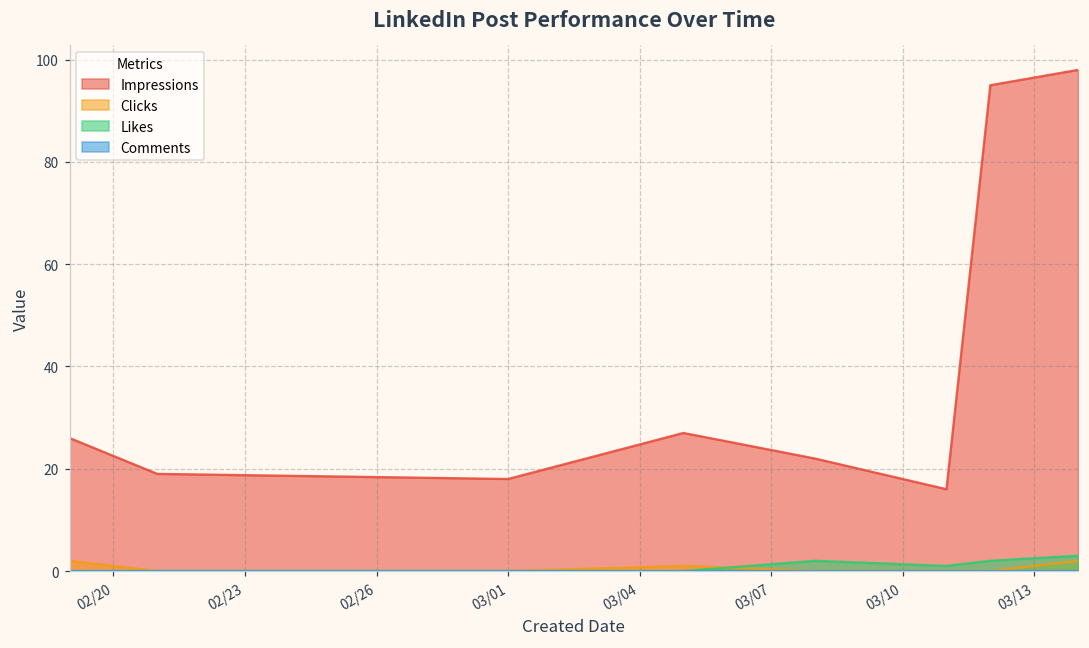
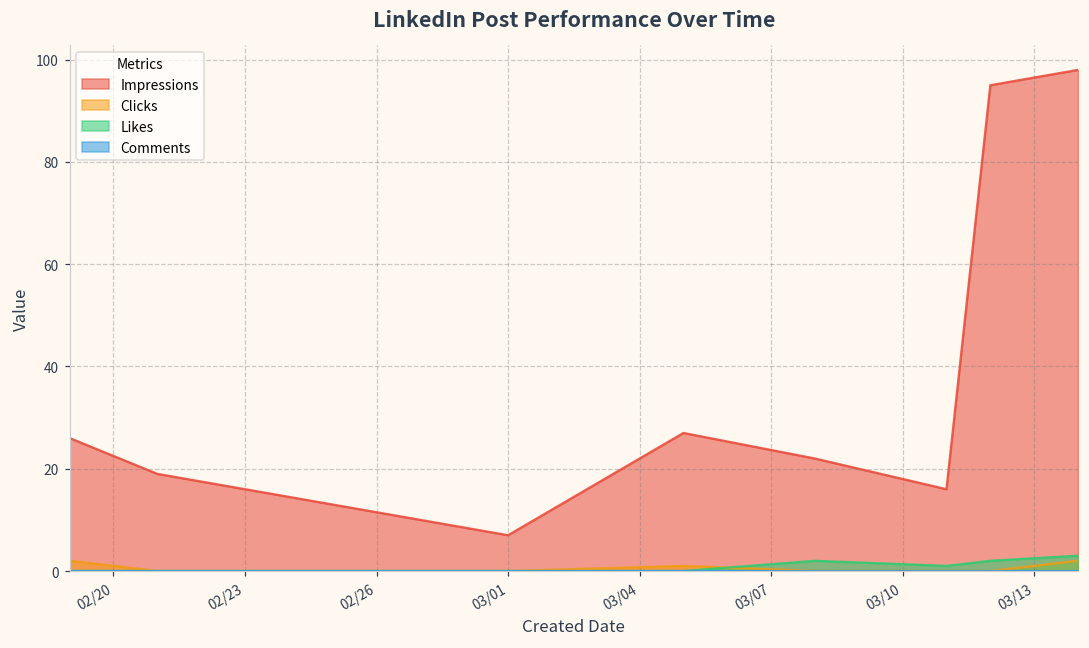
  {
    "Impressions": {
-     "03/01": 18
+     "03/01": 7
    }
  }
